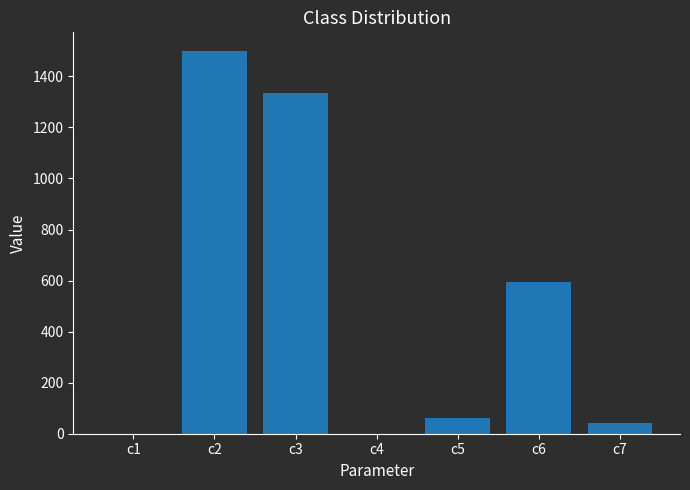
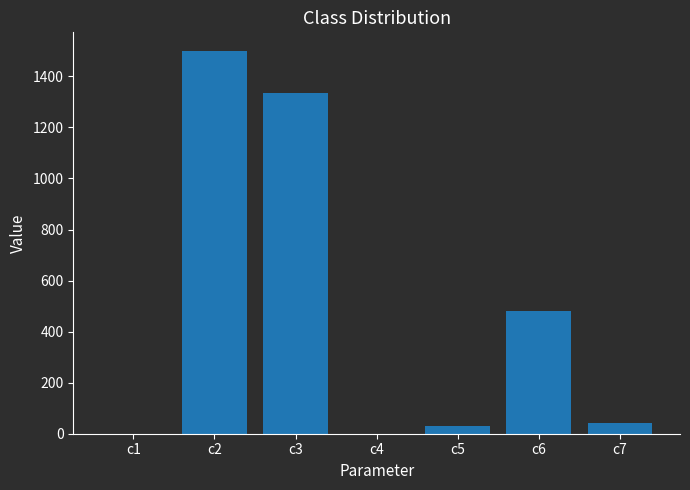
  {
    "c2": 1500,
    "c3": 1330,
-   "c5": 60,
-   "c6": 590,
+   "c5": 30,
+   "c6": 480,
    "c7": 40
  }
